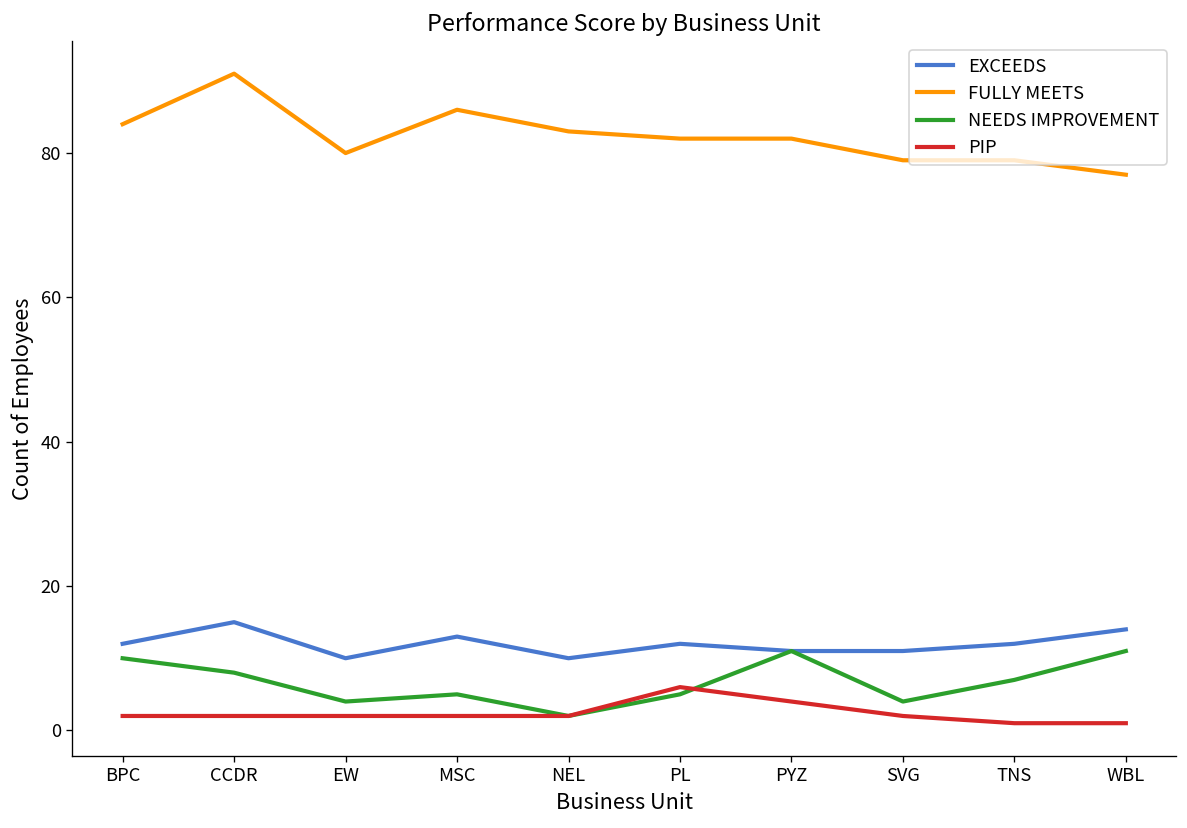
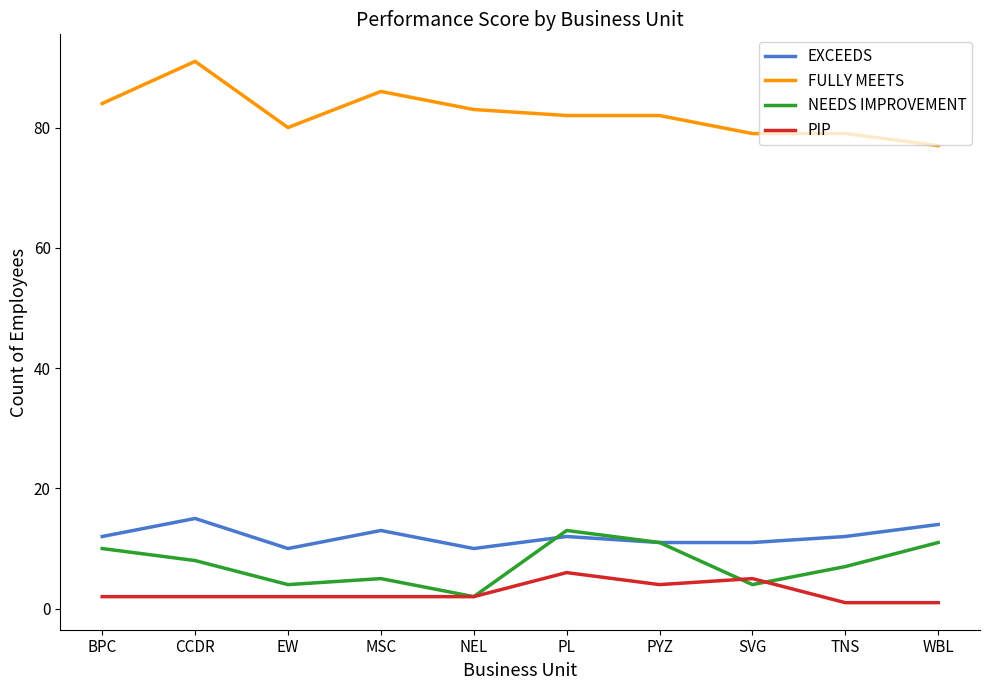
  {
    "EXCEEDS": {
      "BPC": 12,
      "CCDR": 15,
      "EW": 10,
      "MSC": 13,
      "NEL": 10,
      "PL": 12,
      "SVG": 11,
      "TNS": 12,
      "WBL": 14
    },
    "FULLY MEETS": {
      "BPC": 84,
      "CCDR": 91,
      "EW": 80,
      "MSC": 86,
      "NEL": 83,
      "PL": 82,
      "PYZ": 82,
      "SVG": 79,
      "WBL": 77
    },
    "NEEDS IMPROVEMENT": {
      "BPC": 10,
      "CCDR": 8,
      "EW": 4,
      "MSC": 5,
-     "PL": 5,
+     "PL": 13,
      "SVG": 4,
      "TNS": 7,
      "WBL": 11
    },
    "PIP": {
      "BPC": 2,
      "CCDR": 2,
      "EW": 2,
      "MSC": 2,
      "PL": 6,
      "PYZ": 4,
-     "SVG": 2,
+     "SVG": 5,
      "TNS": 1,
      "WBL": 1
    }
  }
